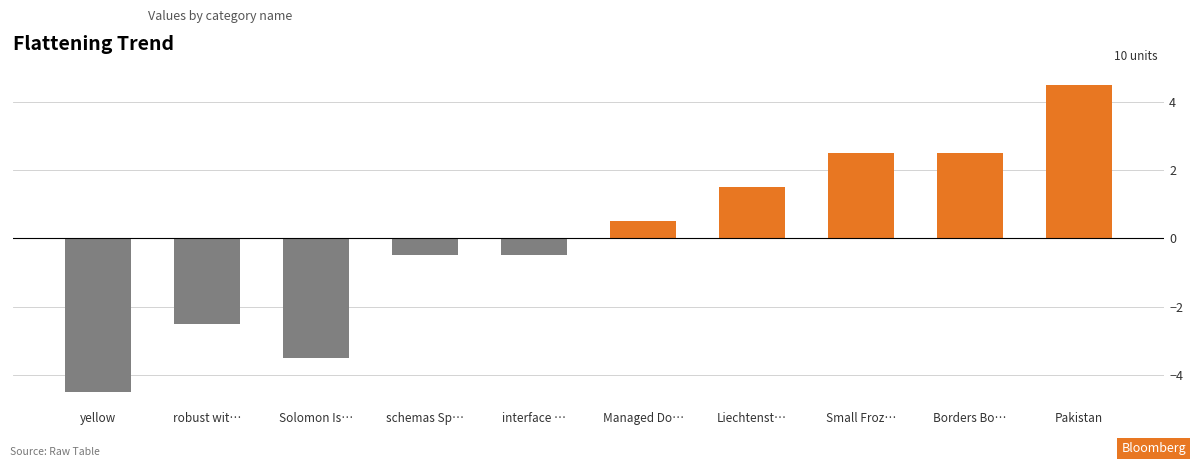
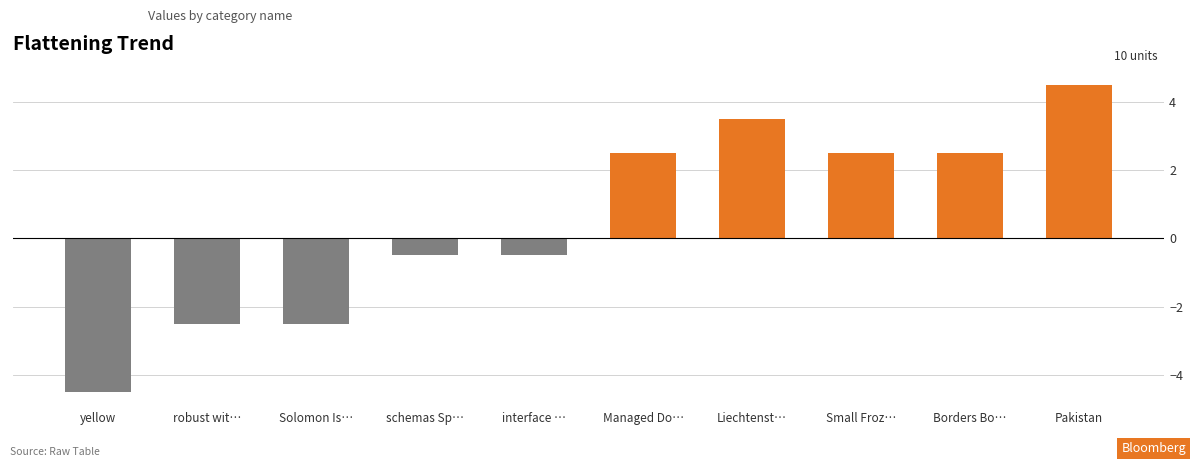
  {
    "yellow": -4.5,
    "robust wit…": -2.5,
-   "Solomon Is…": -3.5,
+   "Solomon Is…": -2.5,
    "schemas Sp…": -0.5,
    "interface …": -0.5,
-   "Managed Do…": 0.5,
-   "Liechtenst…": 1.5,
+   "Managed Do…": 2.5,
+   "Liechtenst…": 3.5,
    "Small Froz…": 2.5,
    "Borders Bo…": 2.5,
    "Pakistan": 4.5
  }
